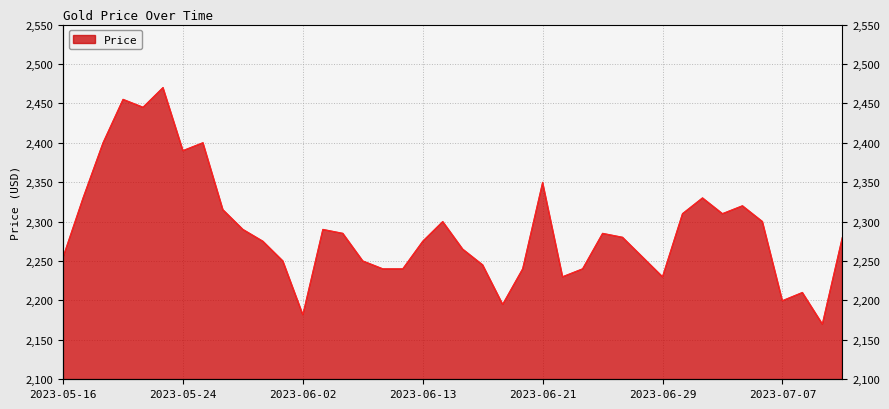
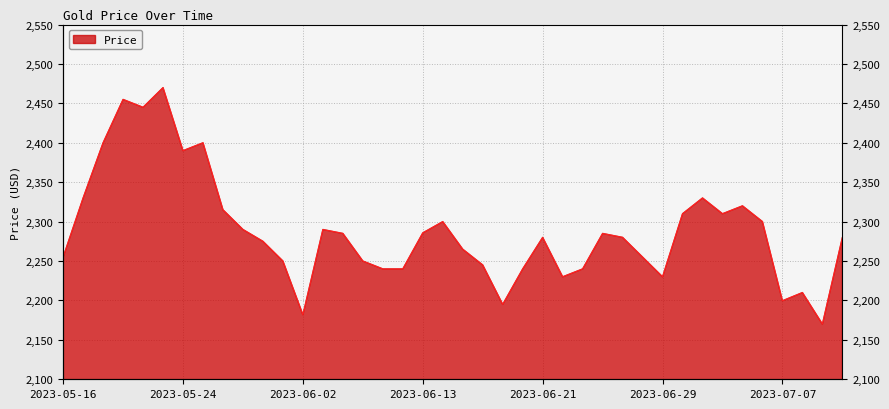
  {
    "2023-05-16": "2,260",
    "2023-05-24": "2,390",
    "2023-06-02": "2,180",
-   "2023-06-13": "2,280",
-   "2023-06-21": "2,350",
+   "2023-06-13": "2,290",
+   "2023-06-21": "2,280",
    "2023-06-29": "2,230",
    "2023-07-07": "2,200"
  }
